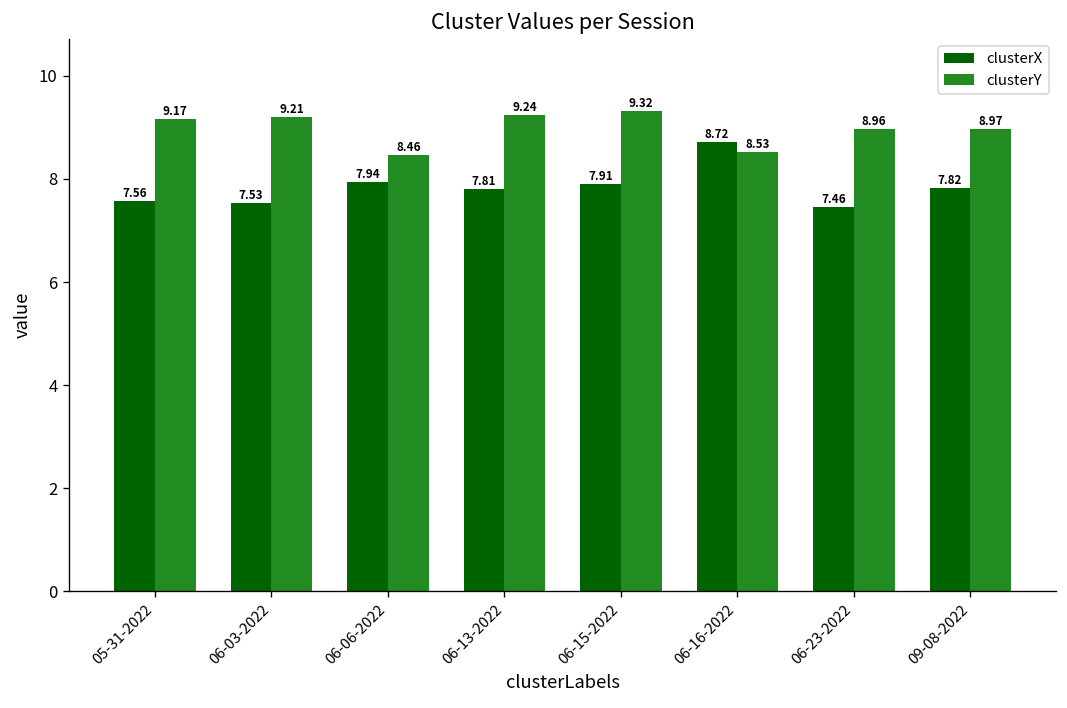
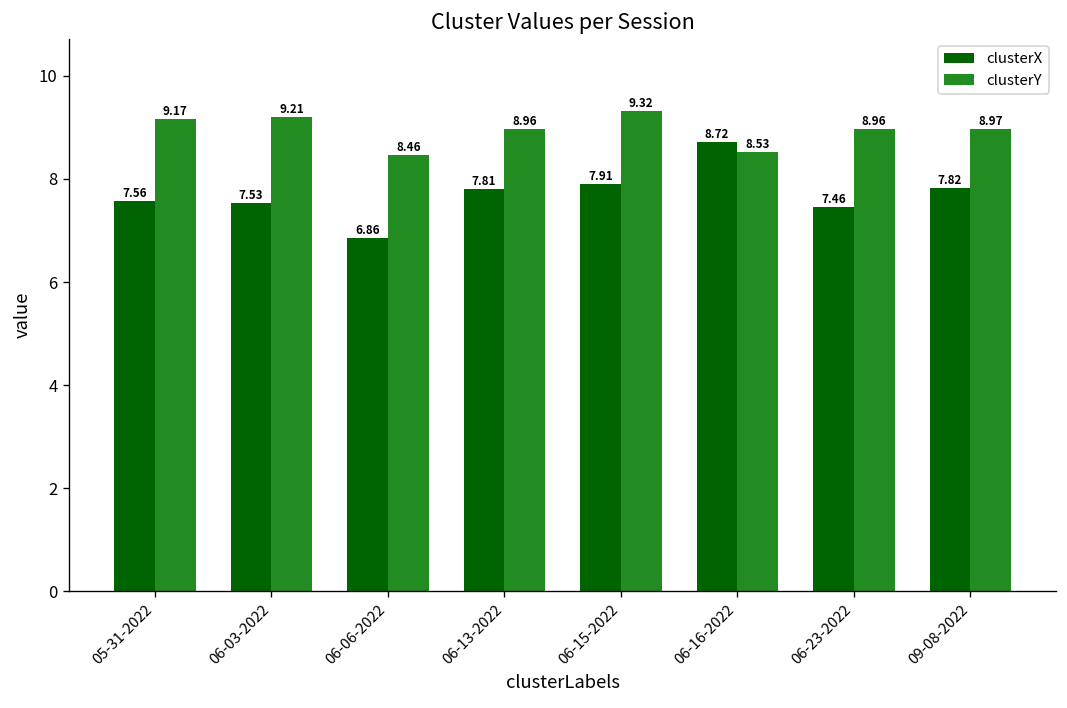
  {
    "clusterX": {
      "05-31-2022": 7.56,
      "06-03-2022": 7.53,
-     "06-06-2022": 7.94,
+     "06-06-2022": 6.86,
      "06-13-2022": 7.81,
      "06-15-2022": 7.91,
      "06-16-2022": 8.72,
      "06-23-2022": 7.46,
      "09-08-2022": 7.82
    },
    "clusterY": {
      "05-31-2022": 9.17,
      "06-03-2022": 9.21,
      "06-06-2022": 8.46,
-     "06-13-2022": 9.24,
+     "06-13-2022": 8.96,
      "06-15-2022": 9.32,
      "06-16-2022": 8.53,
      "06-23-2022": 8.96,
      "09-08-2022": 8.97
    }
  }
